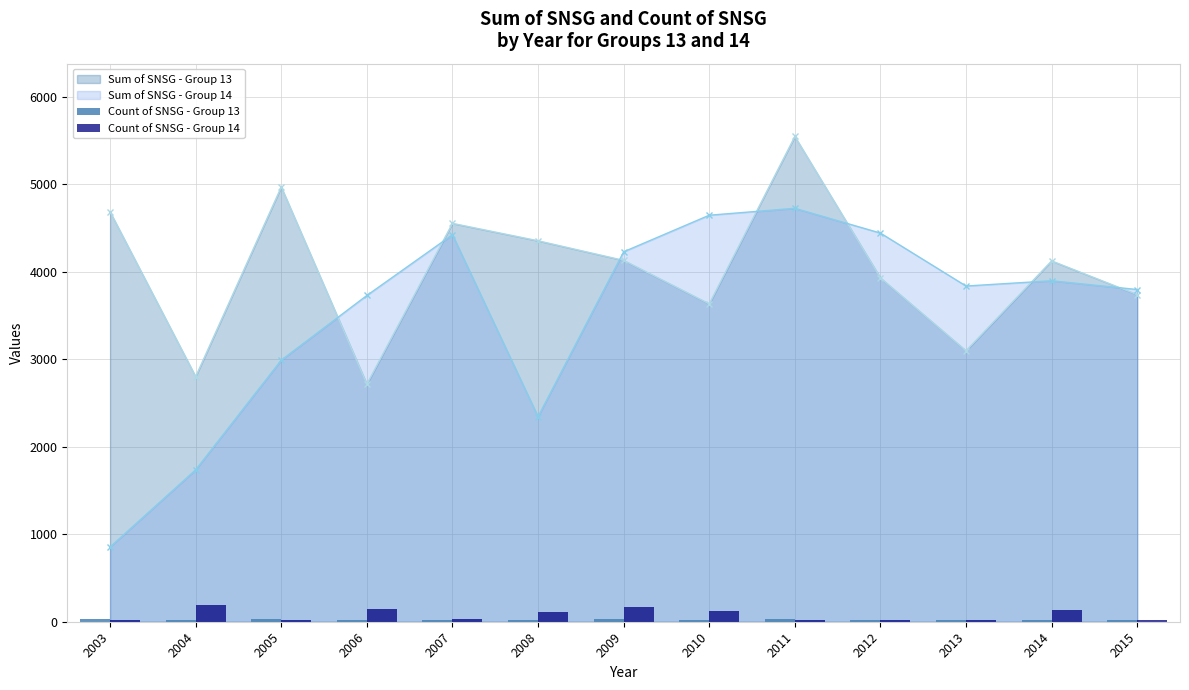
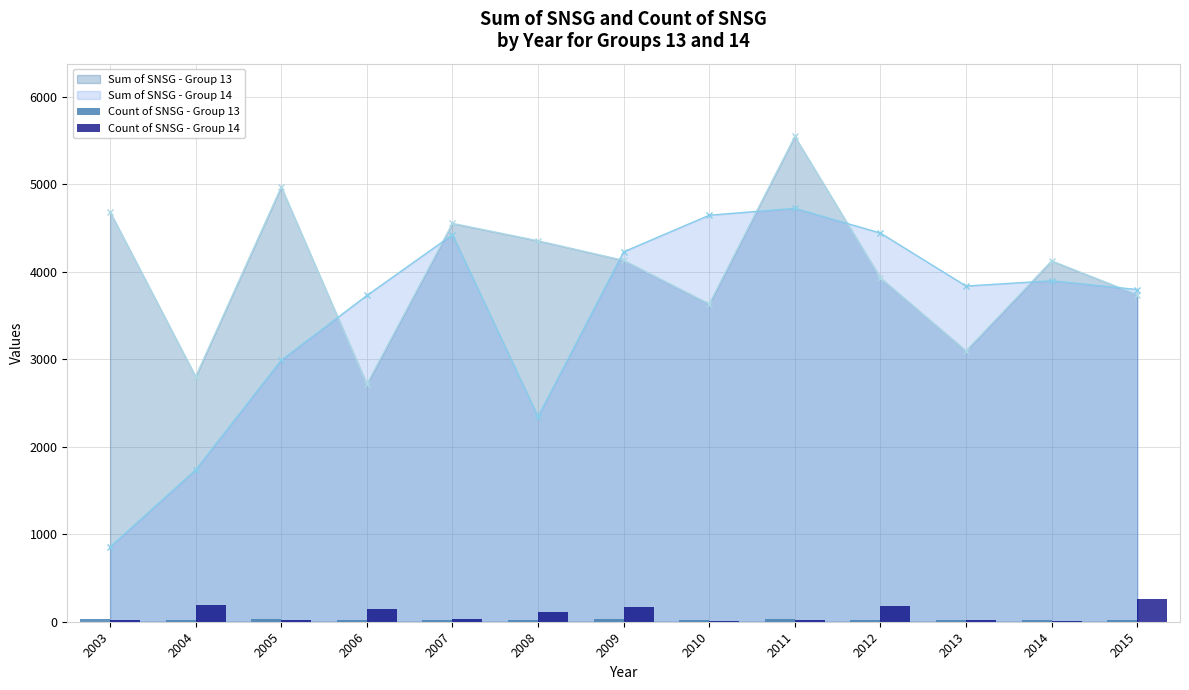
  {
    "Count of SNSG - Group 14": {
      "2004": 200,
      "2006": 100,
      "2008": 100,
      "2009": 200,
-     "2010": 100,
-     "2012": 0,
-     "2014": 100,
-     "2015": 0
+     "2010": 0,
+     "2012": 200,
+     "2014": 0,
+     "2015": 300
    }
  }
